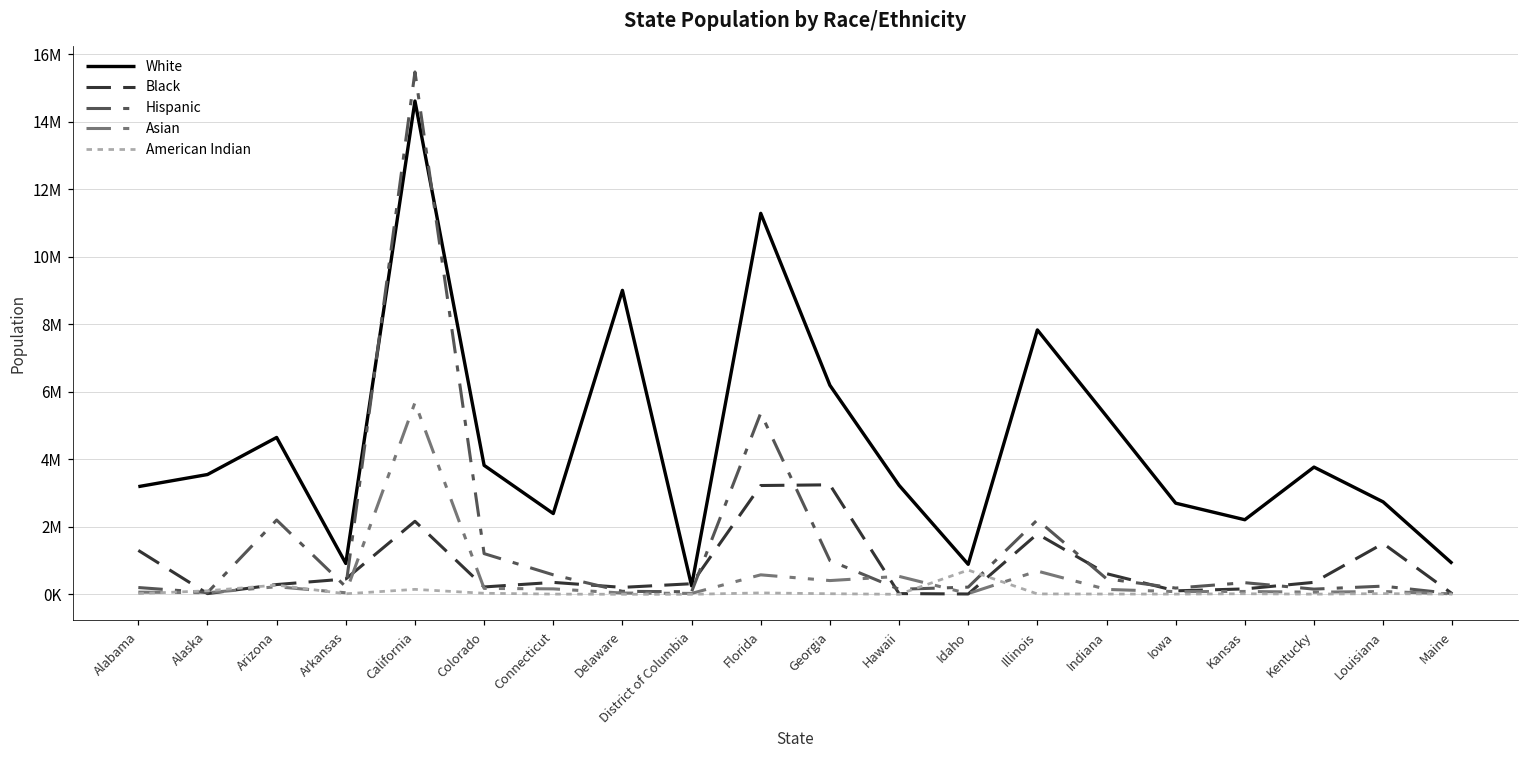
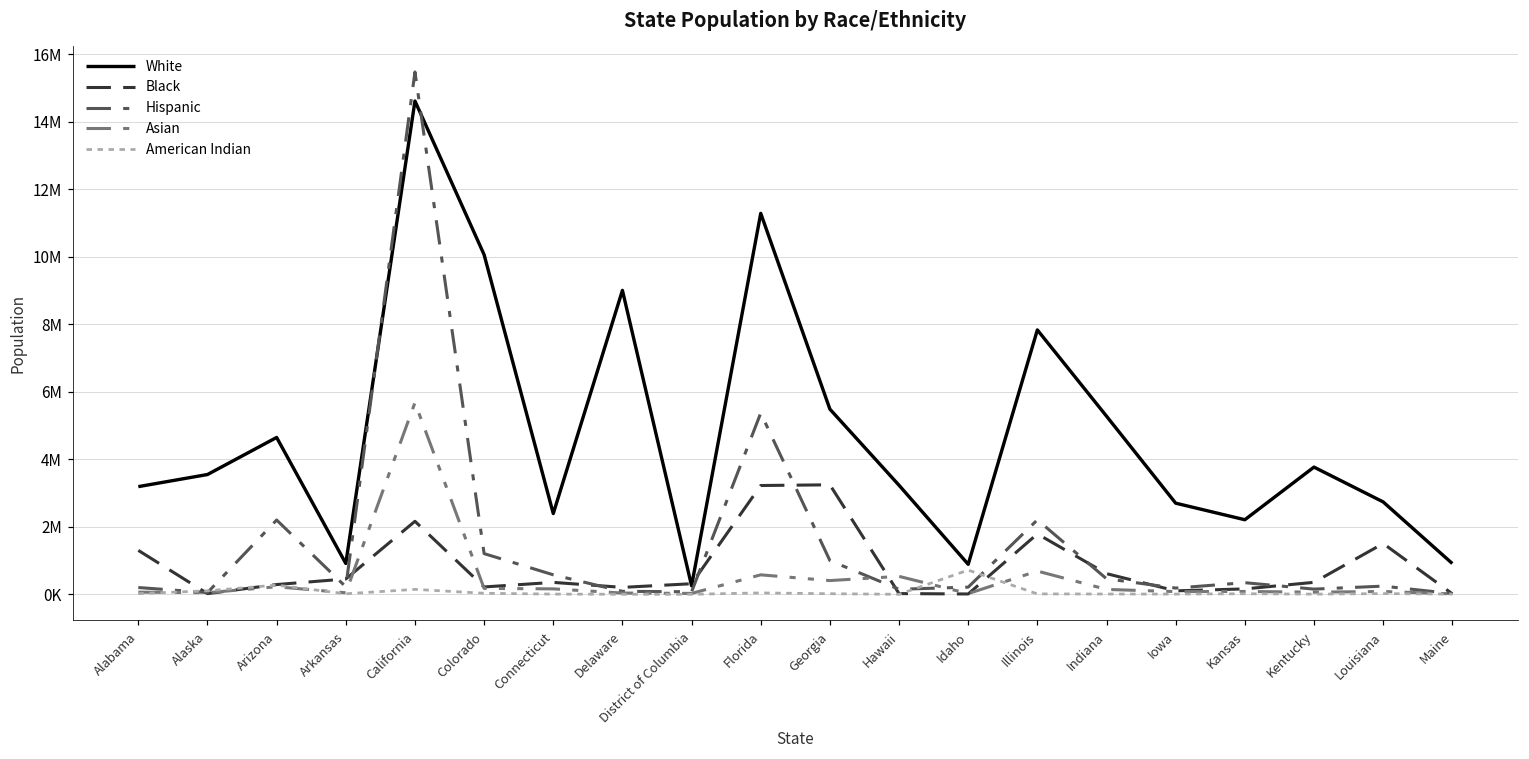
  {
    "White": {
      "Alabama": 3200000,
      "Alaska": 3600000,
      "Arizona": 4600000,
      "Arkansas": 900000,
      "California": 14600000,
-     "Colorado": 3800000,
+     "Colorado": 10100000,
      "Connecticut": 2400000,
      "Delaware": 9000000,
      "Florida": 11300000,
-     "Georgia": 6200000,
+     "Georgia": 5500000,
      "Hawaii": 3200000,
      "Idaho": 900000,
      "Illinois": 7800000,
      "Indiana": 5300000,
      "Iowa": 2700000,
      "Kansas": 2200000,
      "Kentucky": 3800000,
      "Louisiana": 2700000,
      "Maine": 900000
    },
    "American Indian": {
      "California": 100000,
      "Colorado": 0,
      "Connecticut": 0,
      "Florida": 0,
      "Georgia": 0,
      "Idaho": 700000,
      "Illinois": 0,
      "Indiana": 0
    }
  }
